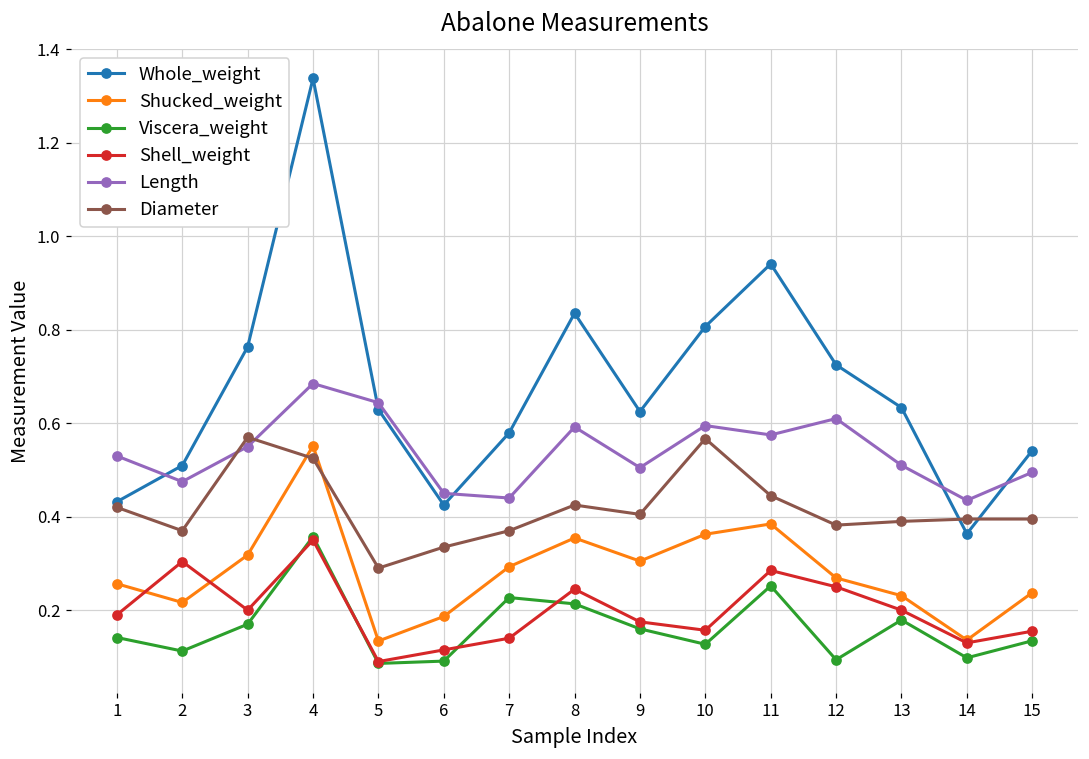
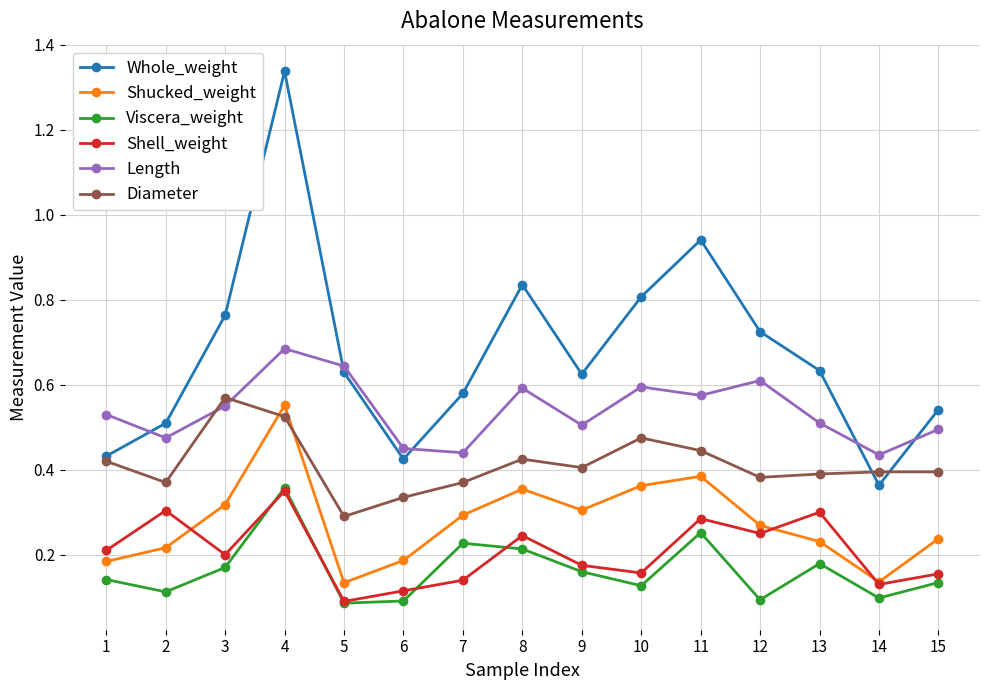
  {
    "Whole_weight": {
      "1": 0.43,
      "2": 0.51,
      "3": 0.76,
      "4": 1.34,
      "5": 0.63,
      "6": 0.43,
      "7": 0.58,
      "8": 0.84,
      "9": 0.63,
      "10": 0.81,
      "11": 0.94,
      "12": 0.73,
      "13": 0.63,
      "14": 0.36,
      "15": 0.54
    },
    "Shucked_weight": {
-     "1": 0.26,
+     "1": 0.18,
      "2": 0.22,
      "3": 0.32,
      "4": 0.55,
      "5": 0.13,
      "6": 0.19,
      "7": 0.29,
      "8": 0.35,
      "9": 0.31,
      "10": 0.36,
      "11": 0.38,
      "12": 0.27,
      "13": 0.23,
      "15": 0.24
    },
    "Viscera_weight": {
      "1": 0.14,
      "2": 0.11,
      "3": 0.17,
      "4": 0.36,
      "6": 0.09,
      "7": 0.23,
      "8": 0.21,
      "9": 0.16,
      "10": 0.13,
      "11": 0.25,
      "12": 0.09,
      "13": 0.18,
      "14": 0.10,
      "15": 0.13
    },
    "Shell_weight": {
-     "1": 0.19,
+     "1": 0.21,
      "2": 0.30,
      "3": 0.20,
      "4": 0.35,
      "6": 0.12,
      "7": 0.14,
      "8": 0.25,
      "9": 0.18,
      "10": 0.16,
      "11": 0.29,
      "12": 0.25,
-     "13": 0.2,
+     "13": 0.3,
      "15": 0.16
    },
    "Length": {
      "1": 0.53,
      "2": 0.48,
      "3": 0.55,
      "4": 0.69,
      "5": 0.64,
      "6": 0.45,
      "7": 0.44,
      "8": 0.59,
      "9": 0.51,
      "10": 0.60,
      "11": 0.58,
      "12": 0.61,
      "13": 0.51,
      "14": 0.44,
      "15": 0.50
    },
    "Diameter": {
      "1": 0.42,
      "2": 0.37,
      "3": 0.57,
      "4": 0.53,
      "5": 0.29,
      "6": 0.34,
      "7": 0.37,
      "8": 0.43,
      "9": 0.41,
-     "10": 0.57,
+     "10": 0.48,
      "11": 0.45,
      "12": 0.38,
      "13": 0.39,
      "14": 0.40,
      "15": 0.40
    }
  }
